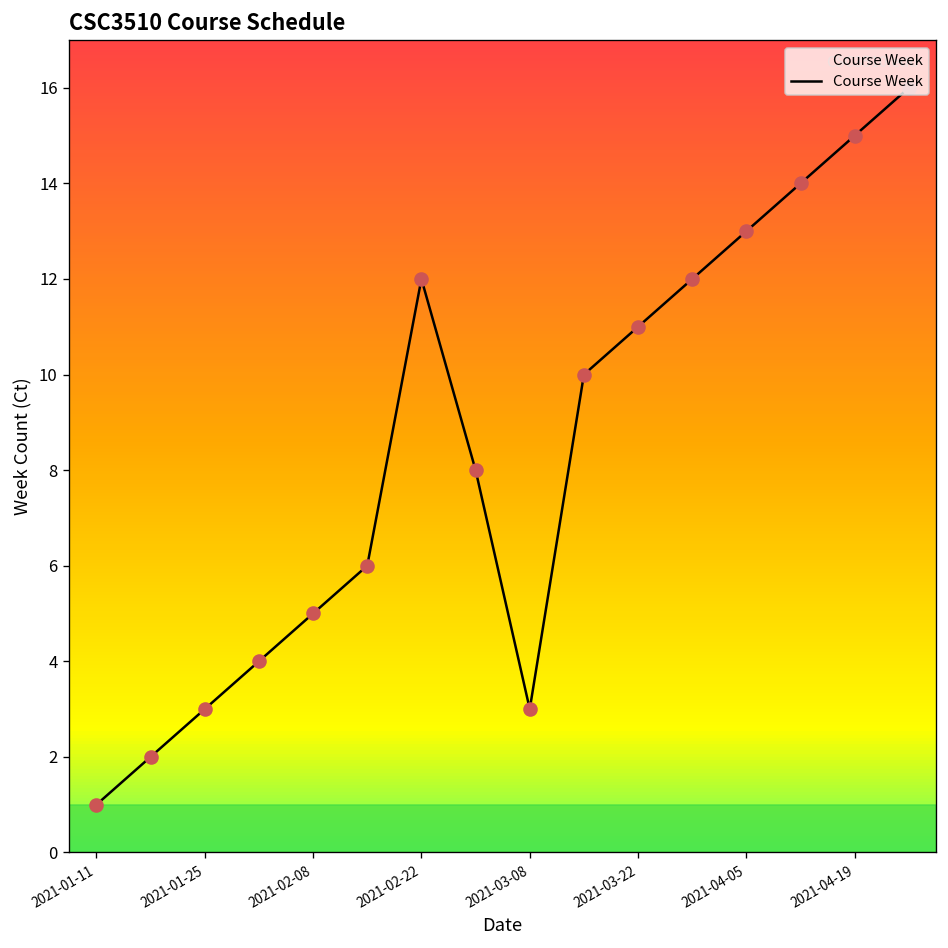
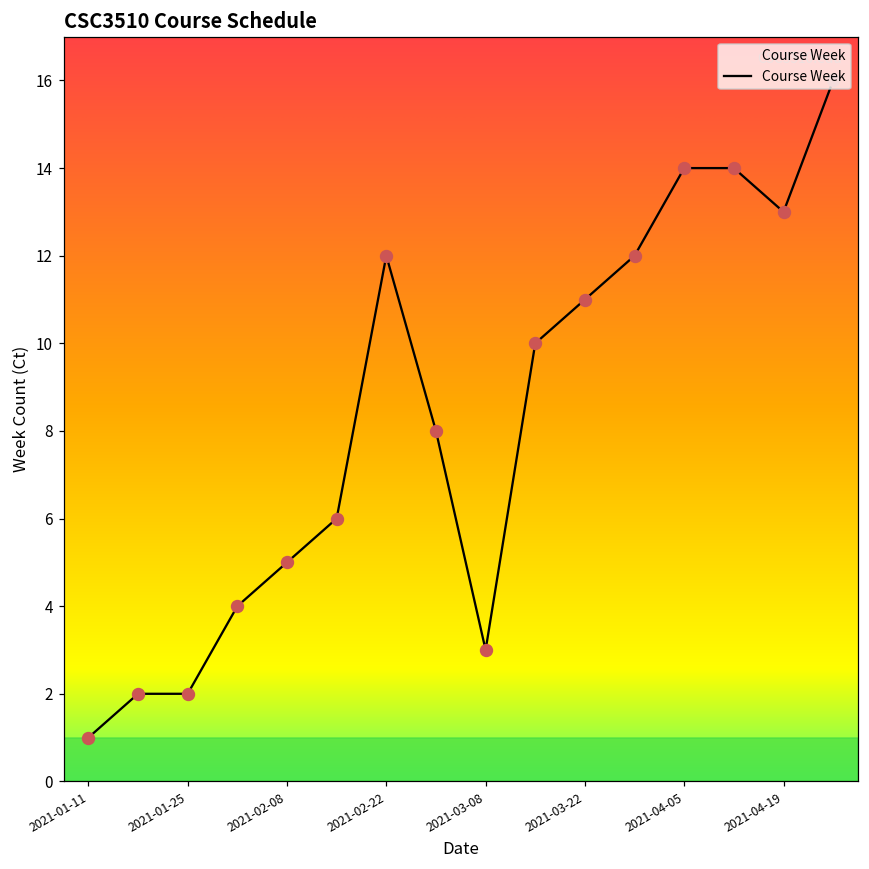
  {
-   "2021-01-25": 3,
+   "2021-01-25": 2,
    "2021-02-08": 5,
    "2021-02-22": 12,
    "2021-03-08": 3,
    "2021-03-22": 11,
-   "2021-04-05": 13,
-   "2021-04-19": 15
+   "2021-04-05": 14,
+   "2021-04-19": 13
  }
